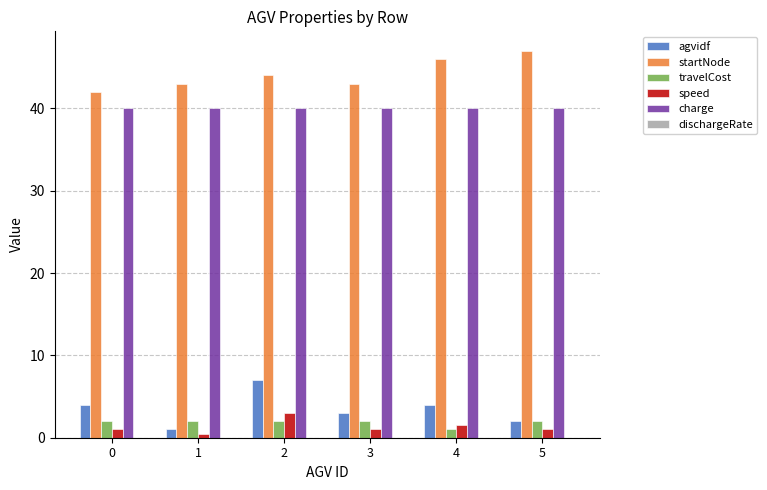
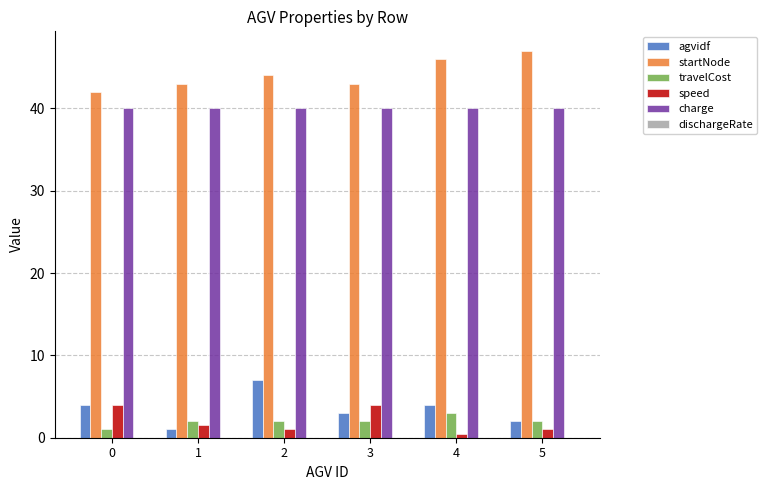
  {
    "agvidf": {
      "0": 4,
      "1": 1,
      "2": 7,
      "3": 3,
      "4": 4,
      "5": 2
    },
    "startNode": {
      "0": 42,
      "1": 43,
      "2": 44,
      "3": 43,
      "4": 46,
      "5": 47
    },
    "travelCost": {
-     "0": 2,
+     "0": 1,
      "1": 2,
      "2": 2,
      "3": 2,
-     "4": 1,
+     "4": 3,
      "5": 2
    },
    "speed": {
-     "0": 1,
-     "1": 1,
-     "2": 3,
-     "3": 1,
-     "4": 2,
+     "0": 4,
+     "1": 2,
+     "2": 1,
+     "3": 4,
+     "4": 1,
      "5": 1
    },
    "charge": {
      "0": 40,
      "1": 40,
      "2": 40,
      "3": 40,
      "4": 40,
      "5": 40
    }
  }
